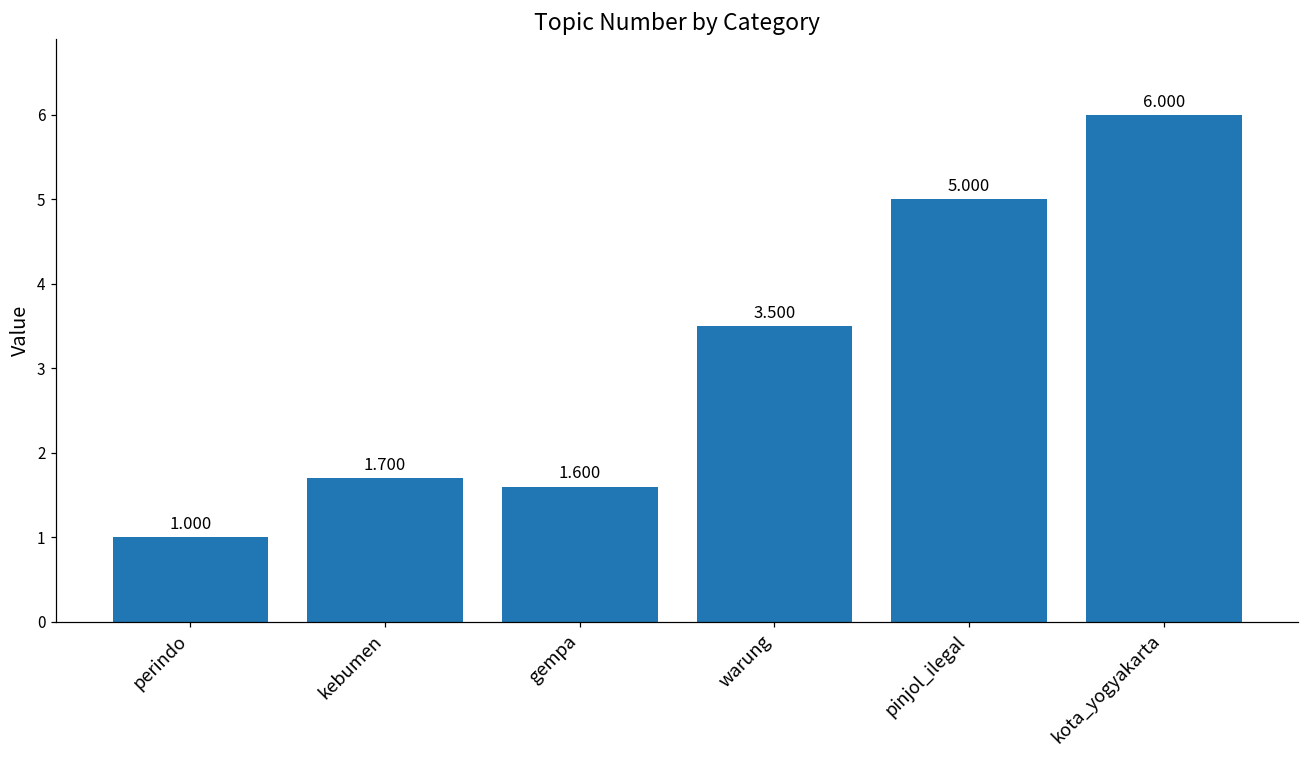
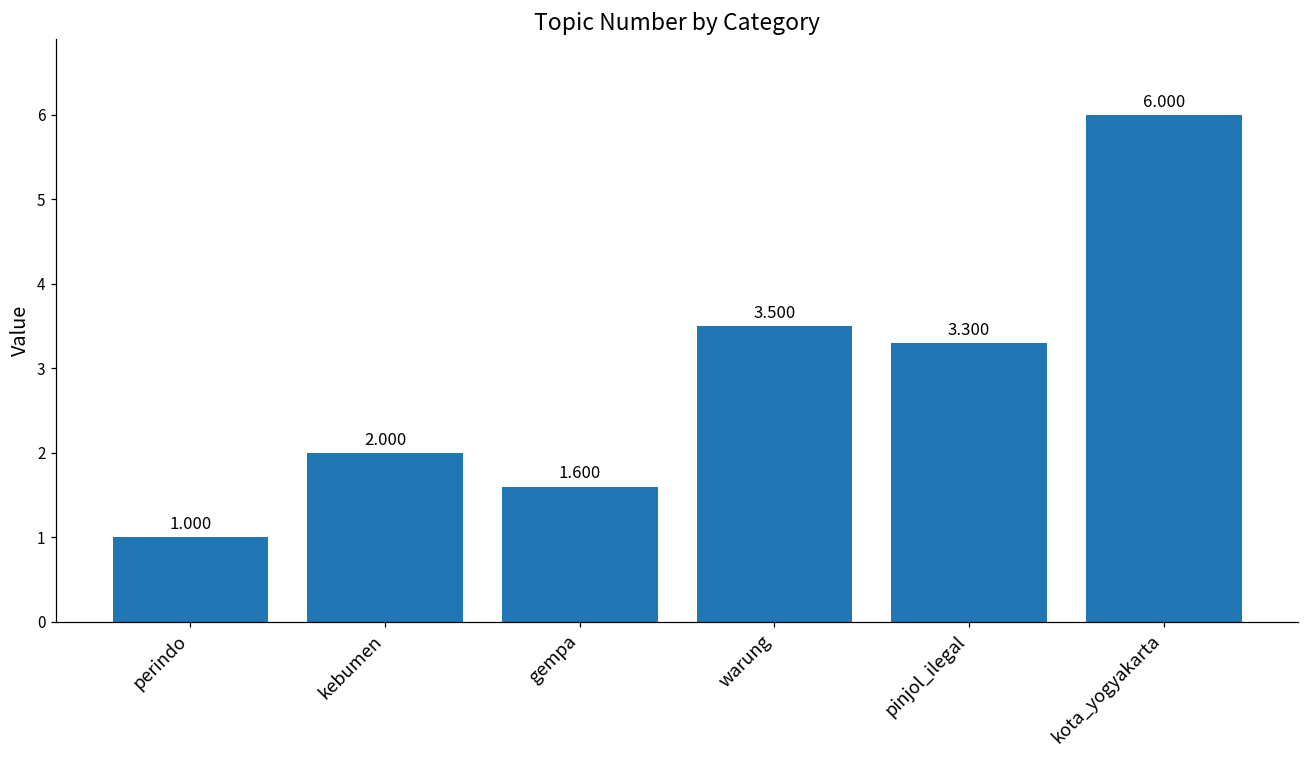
  {
    "perindo": 1.000,
-   "kebumen": 1.700,
+   "kebumen": 2.000,
    "gempa": 1.600,
    "warung": 3.500,
-   "pinjol_ilegal": 5.000,
+   "pinjol_ilegal": 3.300,
    "kota_yogyakarta": 6.000
  }
